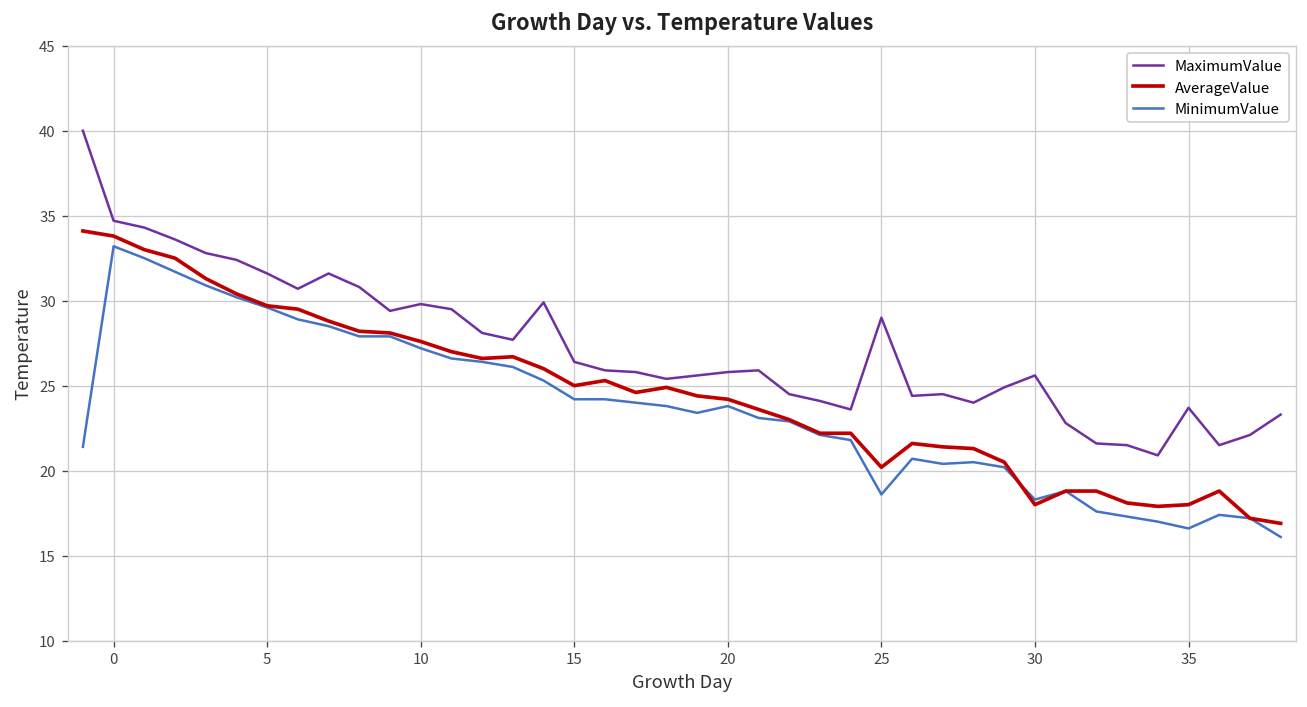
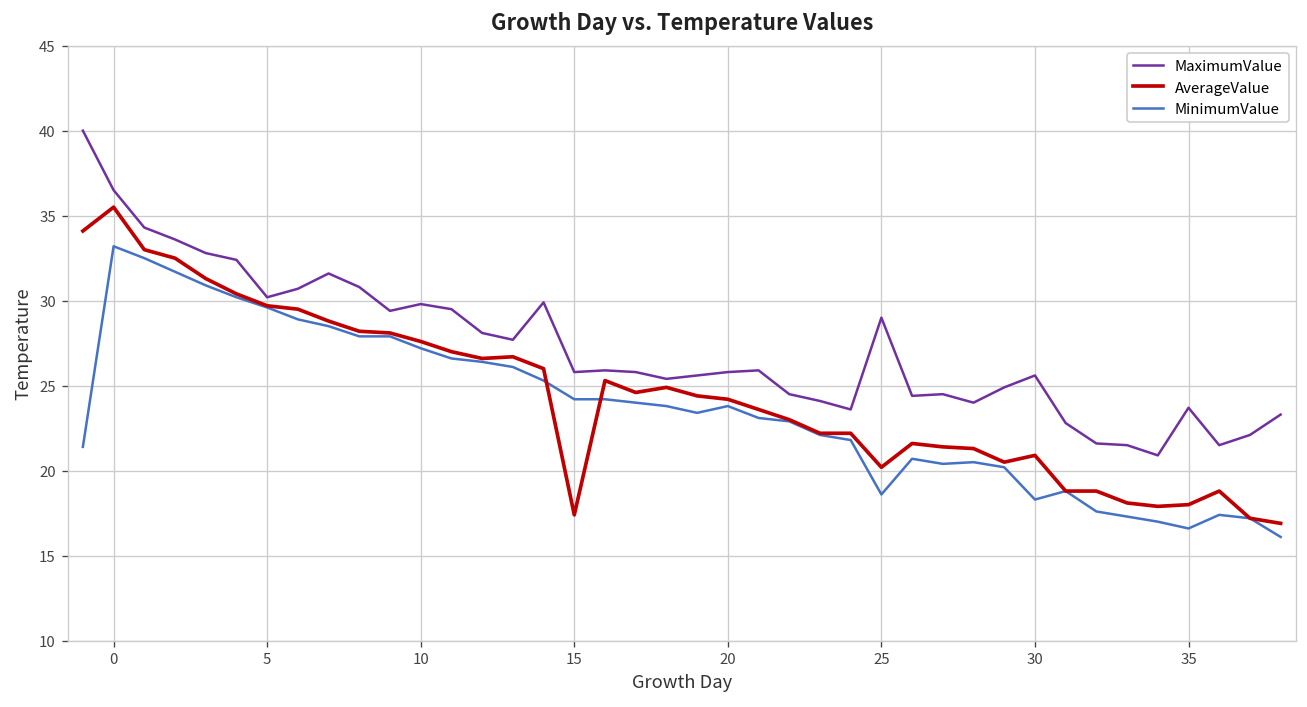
  {
    "MaximumValue": {
-     "0": 34.7,
-     "5": 31.6,
+     "0": 36.5,
+     "5": 30.2,
      "10": 29.8,
-     "15": 26.4,
+     "15": 25.8,
      "20": 25.8,
      "25": 29.0,
      "30": 25.6,
      "35": 23.7
    },
    "AverageValue": {
-     "0": 33.8,
+     "0": 35.5,
      "10": 27.6,
-     "15": 25.0,
+     "15": 17.4,
      "20": 24.2,
      "25": 20.2,
-     "30": 18.0,
+     "30": 20.9,
      "35": 18.0
    },
    "MinimumValue": {
      "0": 33.2,
      "10": 27.2,
      "15": 24.2,
      "20": 23.8,
      "25": 18.6,
      "30": 18.3,
      "35": 16.6
    }
  }
